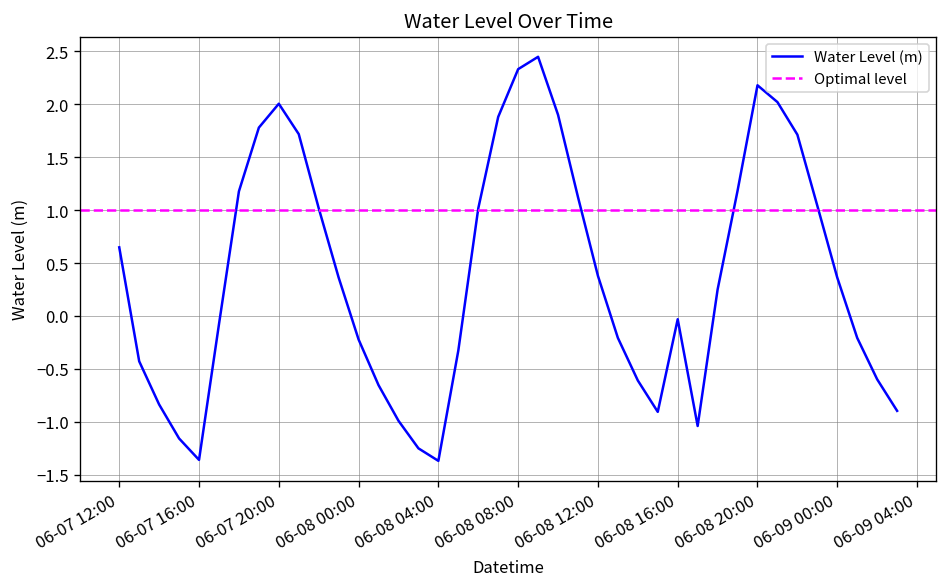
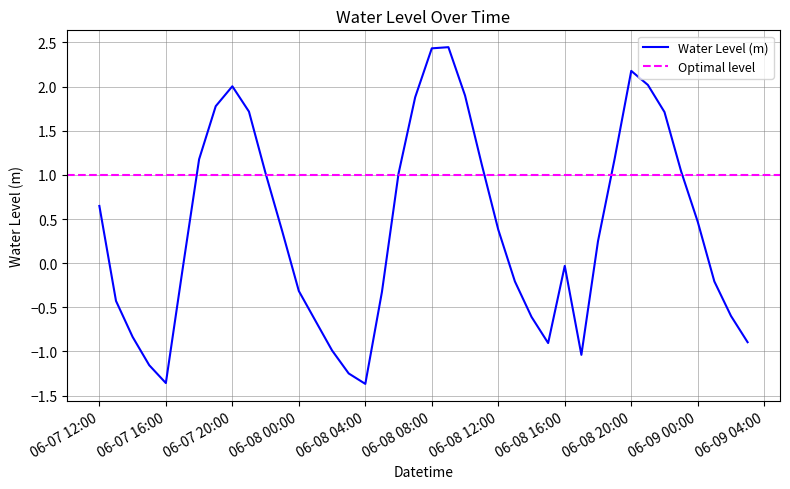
  {
    "06-07 12:00": 0.6,
    "06-07 16:00": -1.4,
    "06-07 20:00": 2.0,
-   "06-08 00:00": -0.2,
+   "06-08 00:00": -0.3,
    "06-08 04:00": -1.4,
-   "06-08 08:00": 2.3,
+   "06-08 08:00": 2.4,
    "06-08 12:00": 0.4,
    "06-08 16:00": 0.0,
    "06-08 20:00": 2.2,
-   "06-09 00:00": 0.4
+   "06-09 00:00": 0.5
  }
